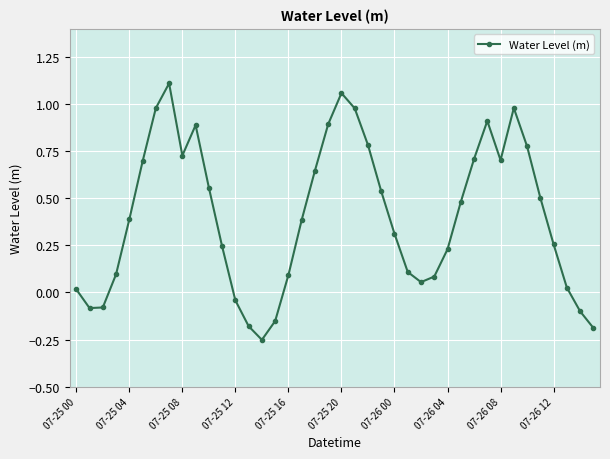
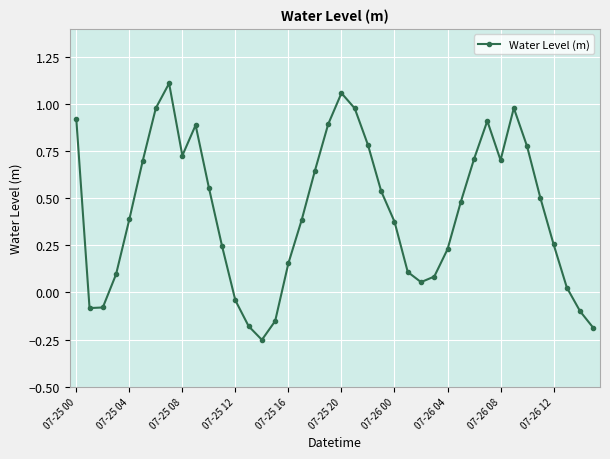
  {
-   "07-25 00": 0.02,
+   "07-25 00": 0.92,
    "07-25 04": 0.39,
    "07-25 08": 0.73,
    "07-25 12": -0.04,
-   "07-25 16": 0.09,
+   "07-25 16": 0.16,
    "07-25 20": 1.06,
-   "07-26 00": 0.31,
+   "07-26 00": 0.38,
    "07-26 04": 0.23,
    "07-26 08": 0.70,
    "07-26 12": 0.26
  }
